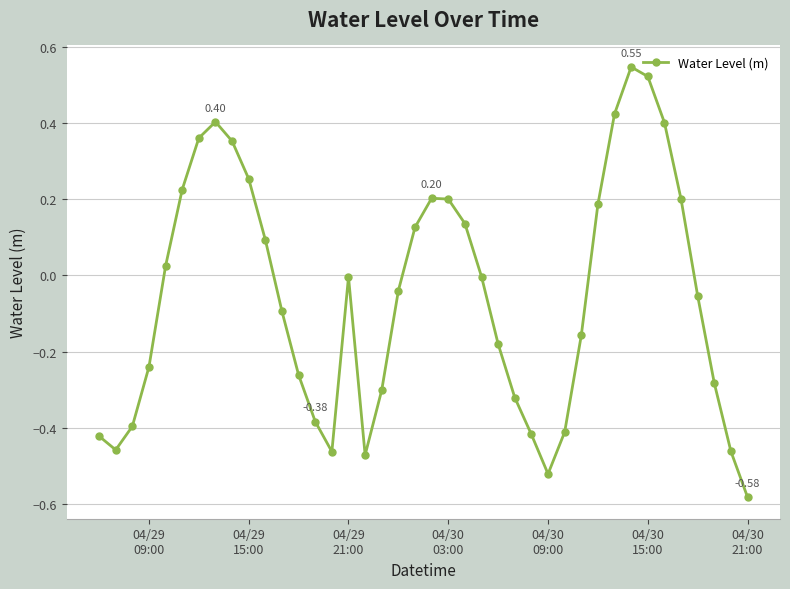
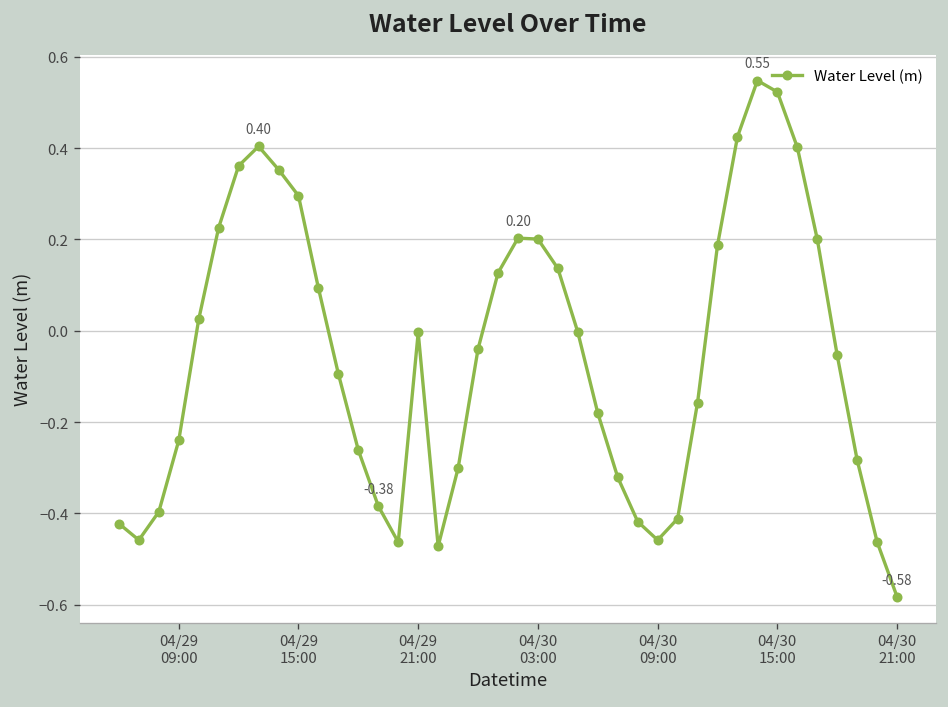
  {
    "04/29 09:00": -0.24,
-   "04/29 15:00": 0.25,
+   "04/29 15:00": 0.30,
    "04/29 21:00": 0.00,
-   "04/30 09:00": -0.52,
+   "04/30 09:00": -0.46,
    "04/30 15:00": 0.52
  }
